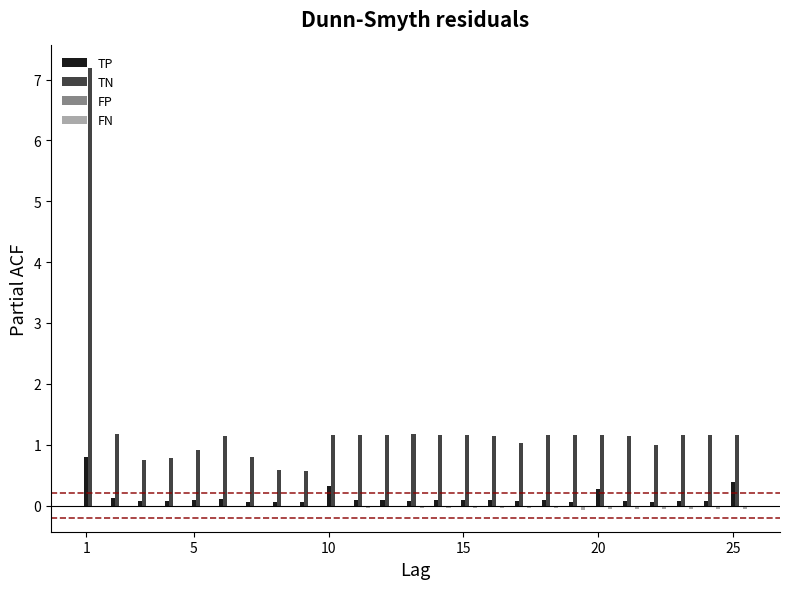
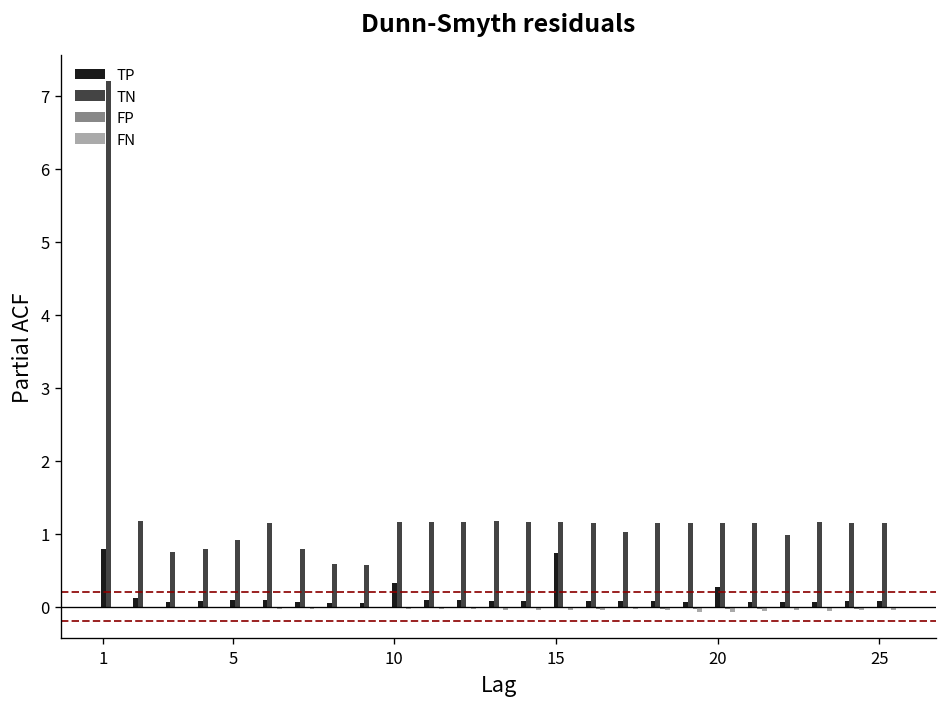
  {
    "TP": {
      "1": 0.8,
      "5": 0.1,
      "10": 0.3,
-     "15": 0.1,
+     "15": 0.7,
      "20": 0.3,
-     "25": 0.4
+     "25": 0.1
    }
  }
